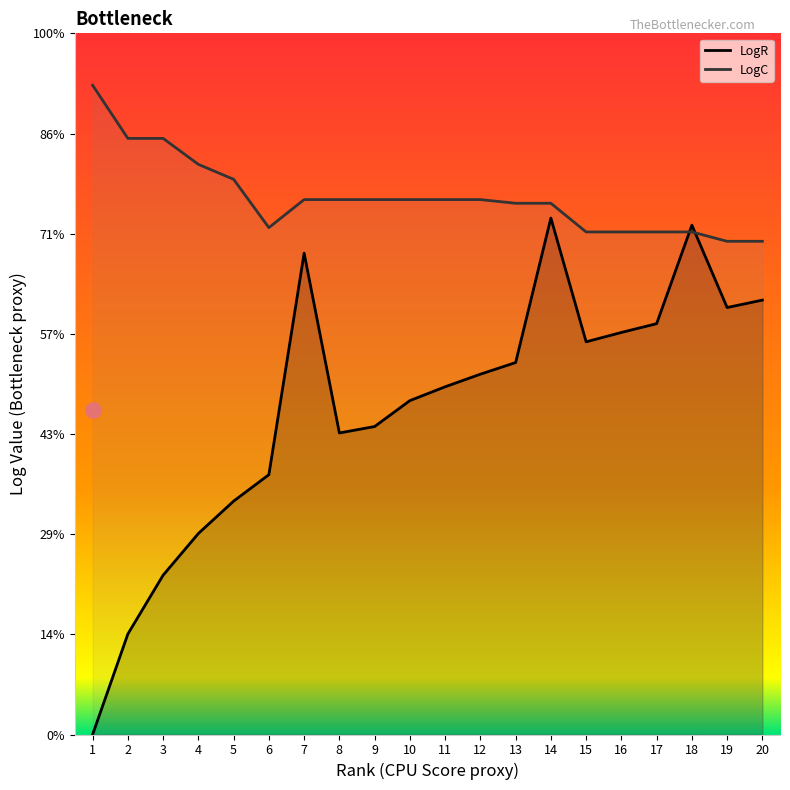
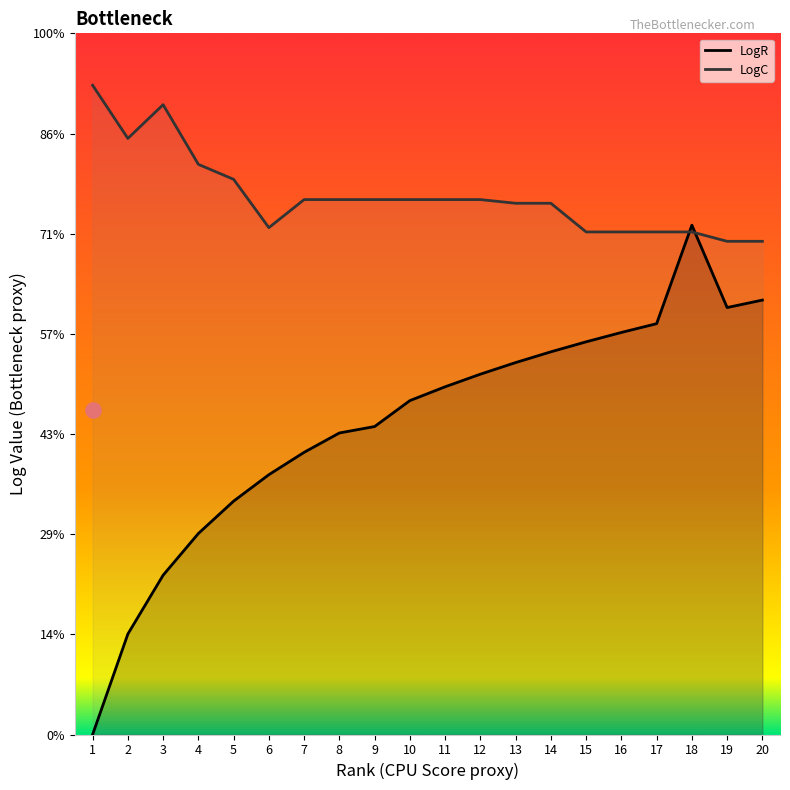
  {
    "LogR": {
      "1": "0%",
      "2": "14%",
      "3": "23%",
      "4": "29%",
      "5": "33%",
      "6": "37%",
-     "7": "69%",
+     "7": "40%",
      "8": "43%",
      "9": "44%",
      "10": "48%",
      "11": "50%",
      "12": "51%",
      "13": "53%",
-     "14": "74%",
+     "14": "55%",
      "15": "56%",
      "16": "57%",
      "17": "59%",
      "18": "73%",
      "19": "61%",
      "20": "62%"
    },
    "LogC": {
      "1": "93%",
      "2": "85%",
-     "3": "85%",
+     "3": "90%",
      "4": "81%",
      "5": "79%",
      "6": "72%",
      "7": "76%",
      "8": "76%",
      "9": "76%",
      "10": "76%",
      "11": "76%",
      "12": "76%",
      "13": "76%",
      "14": "76%",
      "15": "72%",
      "16": "72%",
      "17": "72%",
      "18": "72%",
      "19": "70%",
      "20": "70%"
    }
  }
